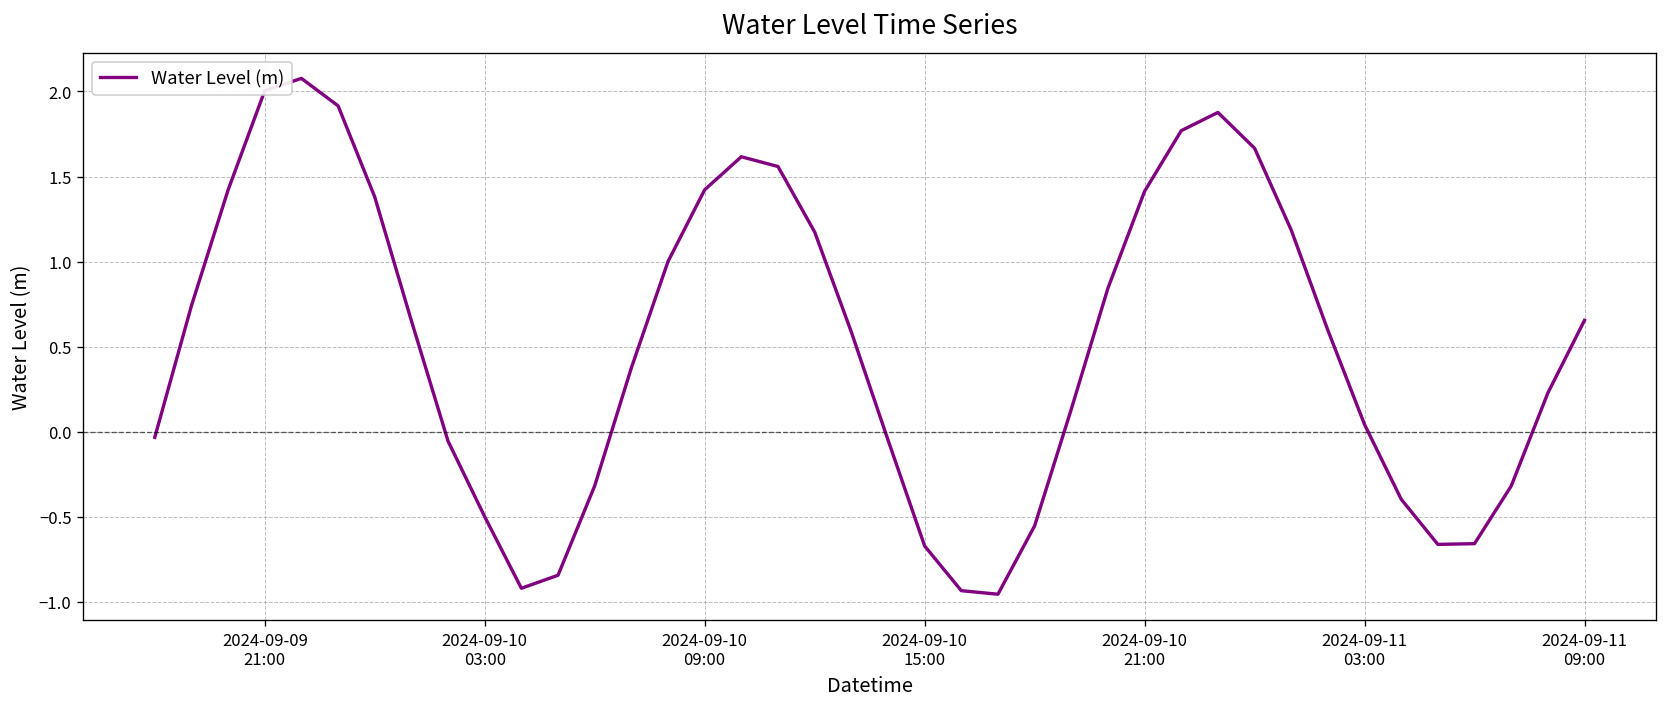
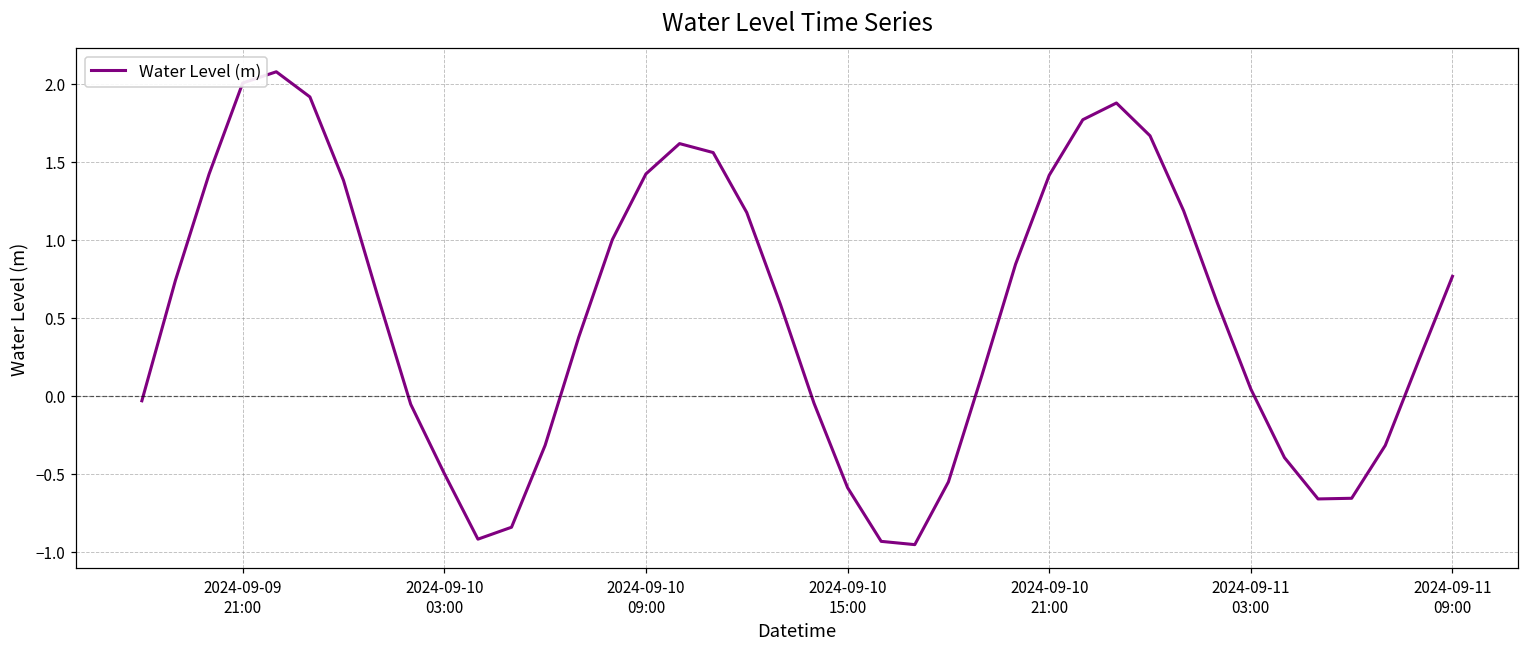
  {
    "2024-09-10 03:00": -0.50,
    "2024-09-10 09:00": 1.42,
-   "2024-09-10 15:00": -0.67,
+   "2024-09-10 15:00": -0.59,
    "2024-09-10 21:00": 1.41,
    "2024-09-11 03:00": 0.04,
-   "2024-09-11 09:00": 0.65
+   "2024-09-11 09:00": 0.77
  }
